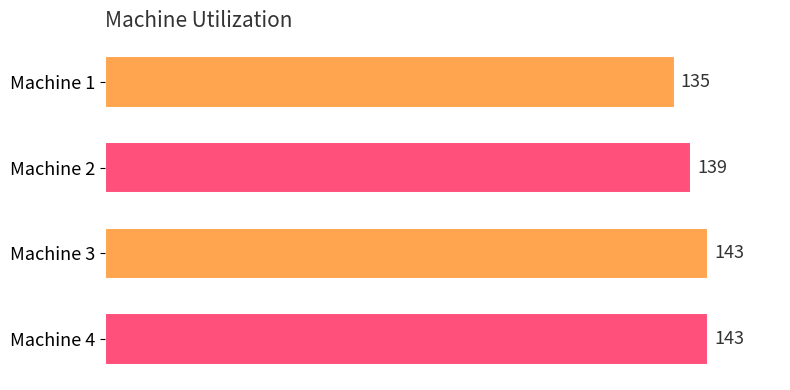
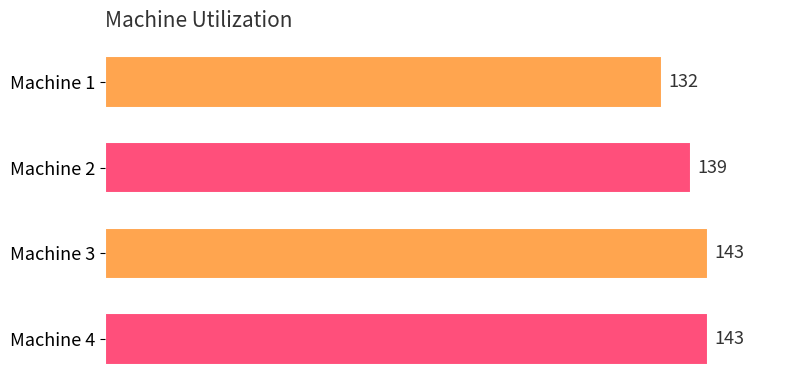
  {
-   "Machine 1": 135,
+   "Machine 1": 132,
    "Machine 2": 139,
    "Machine 3": 143,
    "Machine 4": 143
  }
